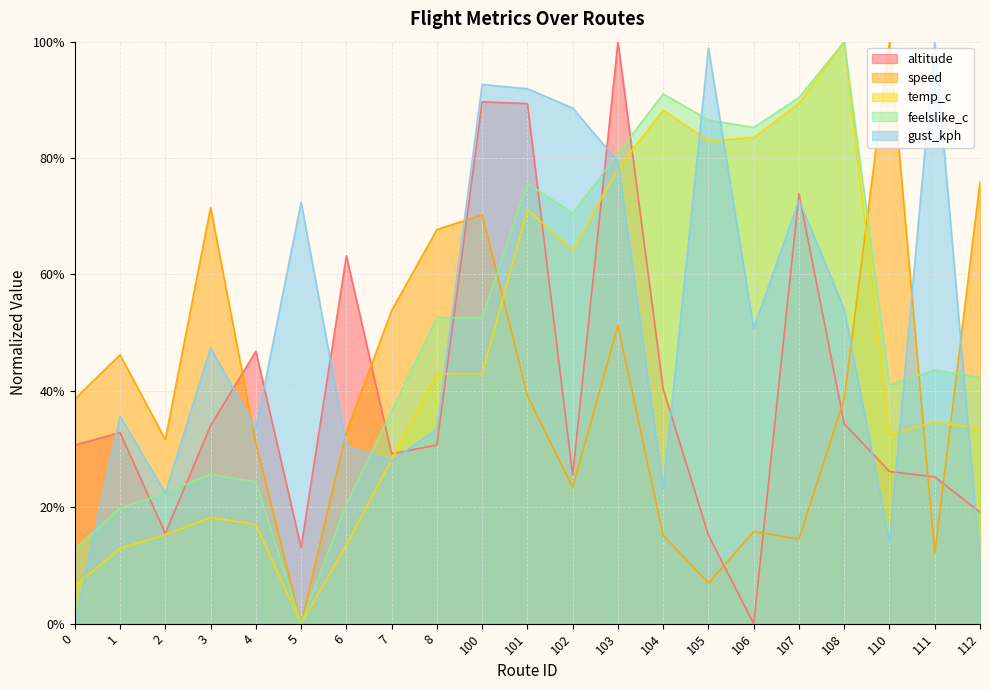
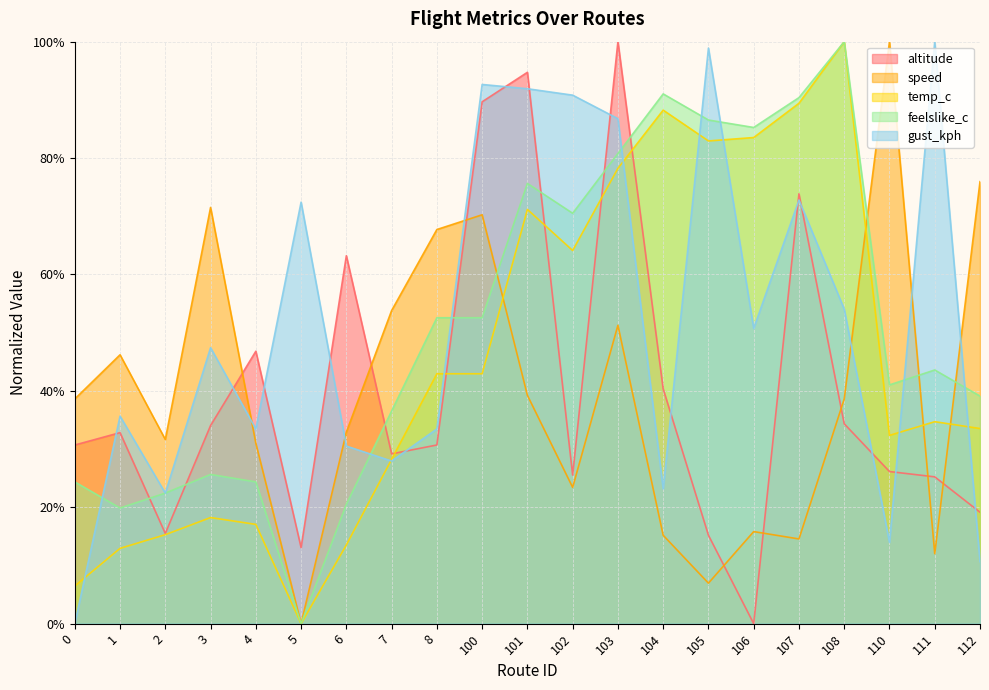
  {
    "altitude": {
      "0": "31%",
      "1": "33%",
      "3": "34%",
      "4": "47%",
      "5": "13%",
      "6": "63%",
      "7": "29%",
      "8": "31%",
      "100": "90%",
-     "101": "89%",
+     "101": "95%",
      "102": "26%",
      "103": "100%",
      "104": "40%",
      "105": "15%",
      "106": "0%",
      "107": "74%",
      "108": "34%",
      "110": "26%",
      "111": "25%",
      "112": "19%"
    },
    "feelslike_c": {
-     "0": "13%",
+     "0": "24%",
      "1": "20%",
      "3": "26%",
      "4": "24%",
      "6": "21%",
      "7": "37%",
      "8": "53%",
      "100": "53%",
      "101": "76%",
      "102": "71%",
      "103": "81%",
      "104": "91%",
      "105": "87%",
      "106": "85%",
      "107": "90%",
      "110": "41%",
      "111": "44%",
-     "112": "42%"
+     "112": "39%"
    },
    "gust_kph": {
      "0": "0%",
      "1": "36%",
      "3": "47%",
      "4": "33%",
      "5": "72%",
      "6": "31%",
      "8": "33%",
      "100": "93%",
      "101": "92%",
-     "102": "89%",
-     "103": "79%",
+     "102": "91%",
+     "103": "87%",
      "104": "23%",
      "105": "99%",
      "106": "51%",
      "107": "73%",
      "108": "54%",
      "110": "14%",
      "111": "100%",
      "112": "11%"
    }
  }
